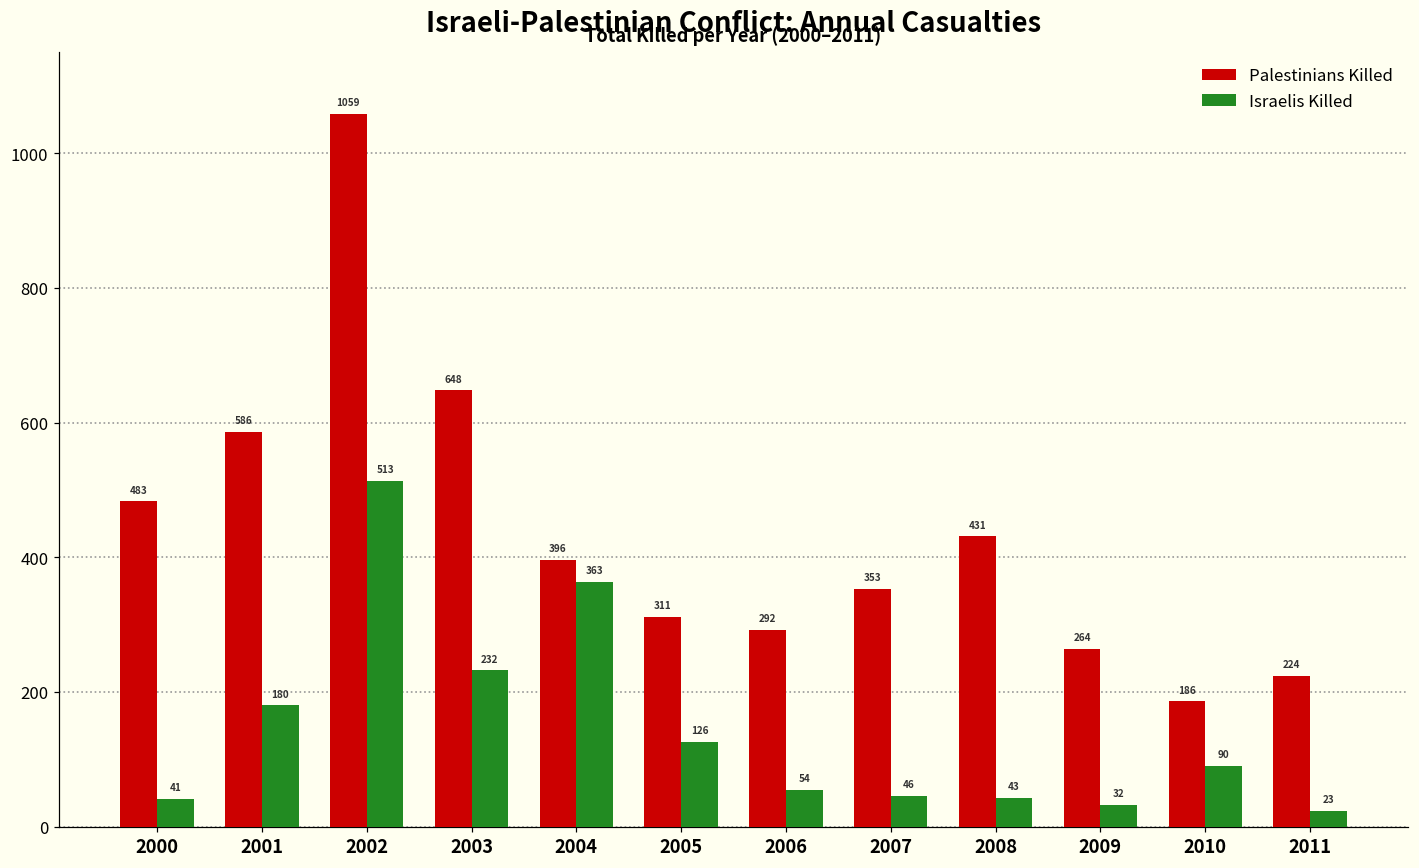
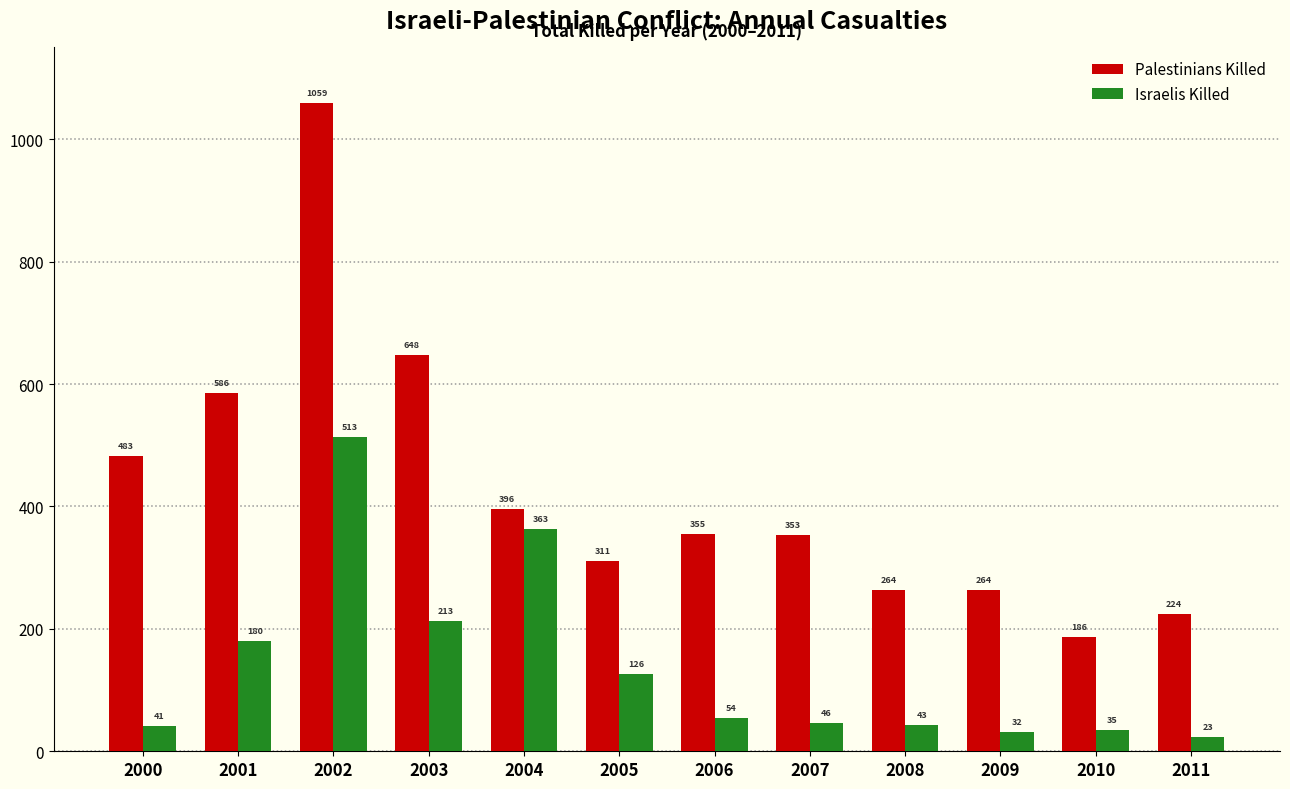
  {
    "Palestinians Killed": {
      "2000": 483,
      "2001": 586,
      "2002": 1059,
      "2003": 648,
      "2004": 396,
      "2005": 311,
-     "2006": 292,
+     "2006": 355,
      "2007": 353,
-     "2008": 431,
+     "2008": 264,
      "2009": 264,
      "2010": 186,
      "2011": 224
    },
    "Israelis Killed": {
      "2000": 41,
      "2001": 180,
      "2002": 513,
-     "2003": 232,
+     "2003": 213,
      "2004": 363,
      "2005": 126,
      "2006": 54,
      "2007": 46,
      "2008": 43,
      "2009": 32,
-     "2010": 90,
+     "2010": 35,
      "2011": 23
    }
  }
